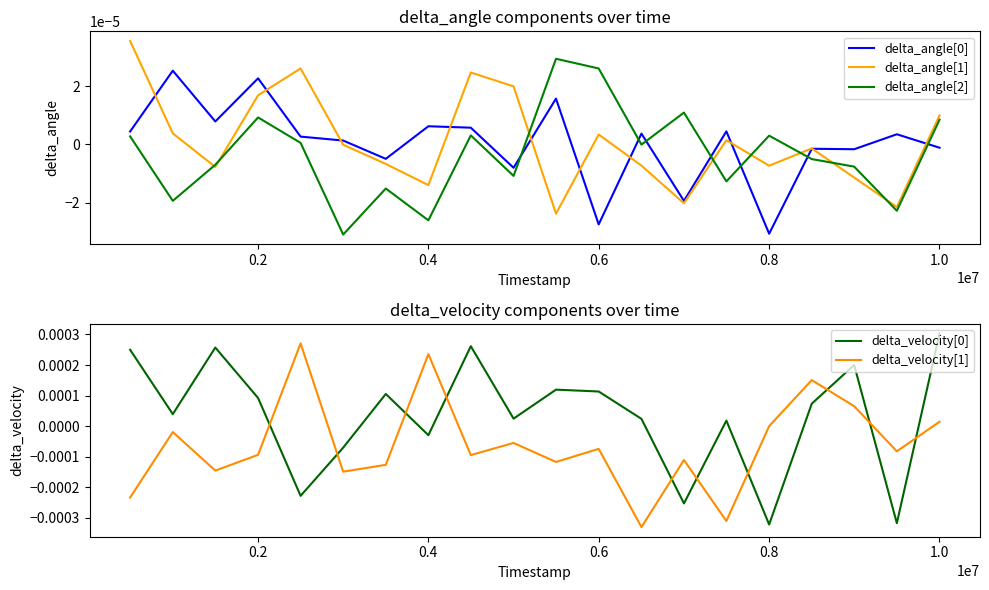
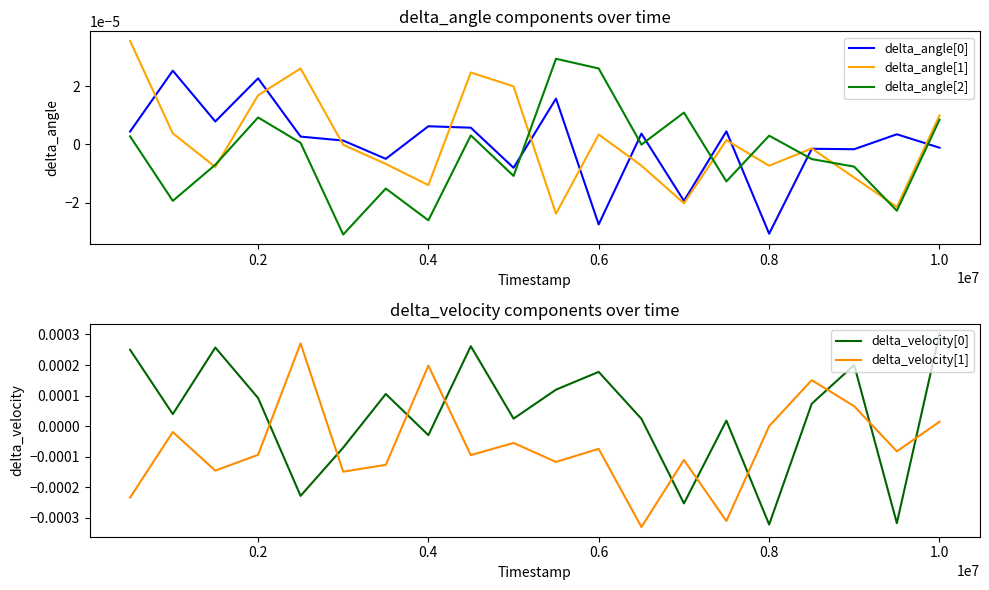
  {
    "delta_angle components over time": {
      "delta_angle[0]": {
        "0.2": 0.000023,
        "0.4": 0.000006,
        "0.6": -0.000028,
        "0.8": -0.000031,
        "1.0": -0.000001
      },
      "delta_angle[1]": {
        "0.2": 0.000017,
        "0.4": -0.000014,
        "0.6": 0.000003,
        "0.8": -0.000007,
        "1.0": 0.000010
      },
      "delta_angle[2]": {
        "0.2": 0.000009,
        "0.4": -0.000026,
        "0.6": 0.000026,
        "0.8": 0.000003,
        "1.0": 0.000008
      }
    },
    "delta_velocity components over time": {
      "delta_velocity[0]": {
        "0.2": 0.00009,
        "0.4": -0.00003,
-       "0.6": 0.00011,
+       "0.6": 0.00018,
        "0.8": -0.00032
      },
      "delta_velocity[1]": {
        "0.2": -0.00009,
-       "0.4": 0.00024,
+       "0.4": 0.00020,
        "0.6": -0.00007,
        "0.8": 0.00000,
        "1.0": 0.00001
      }
    }
  }
